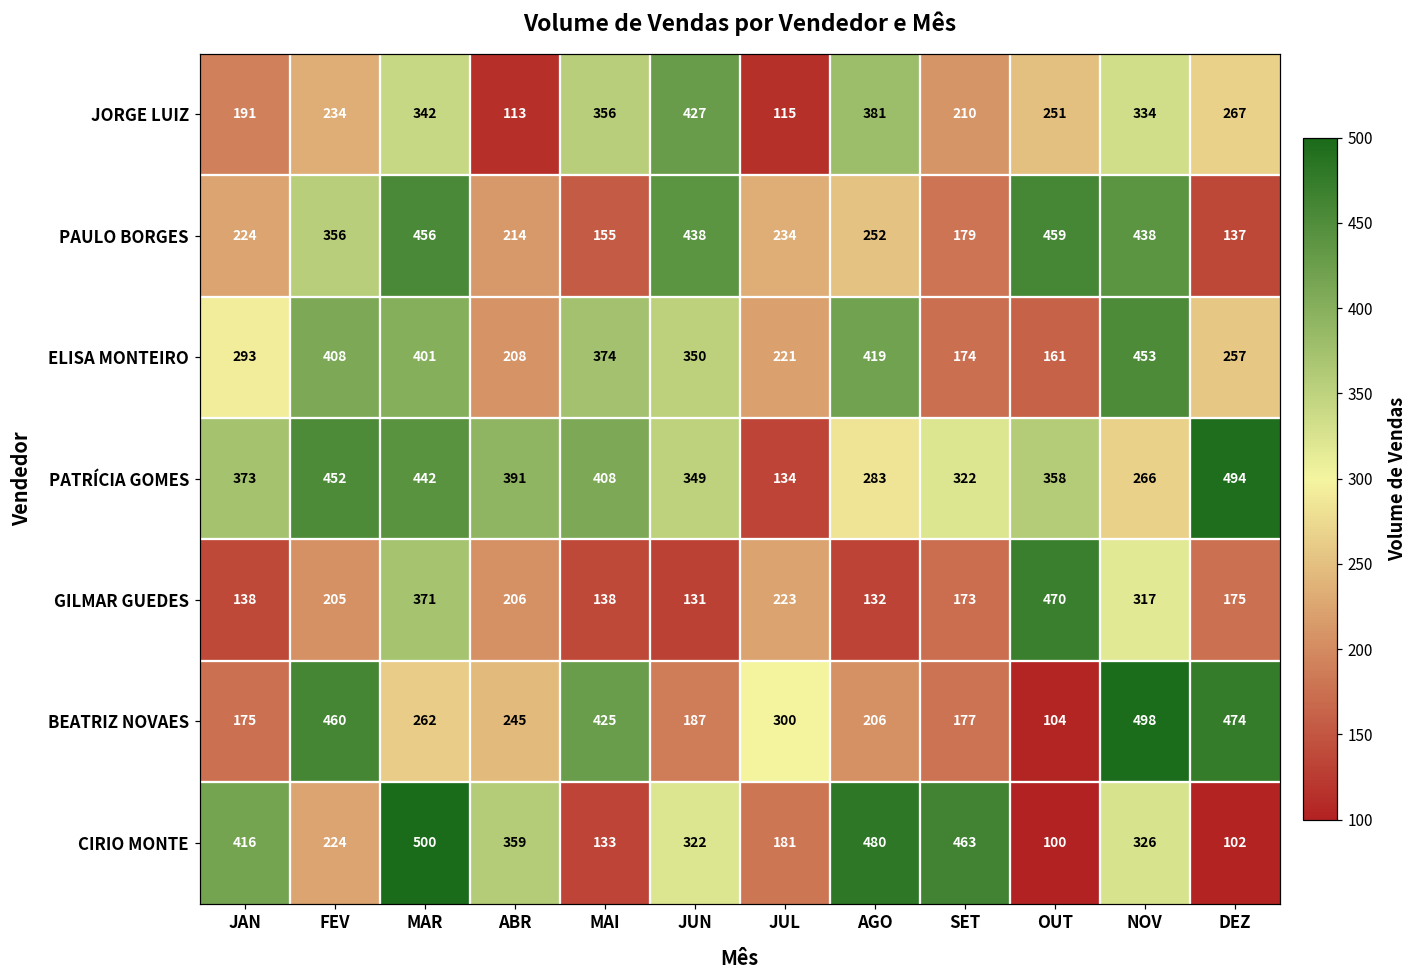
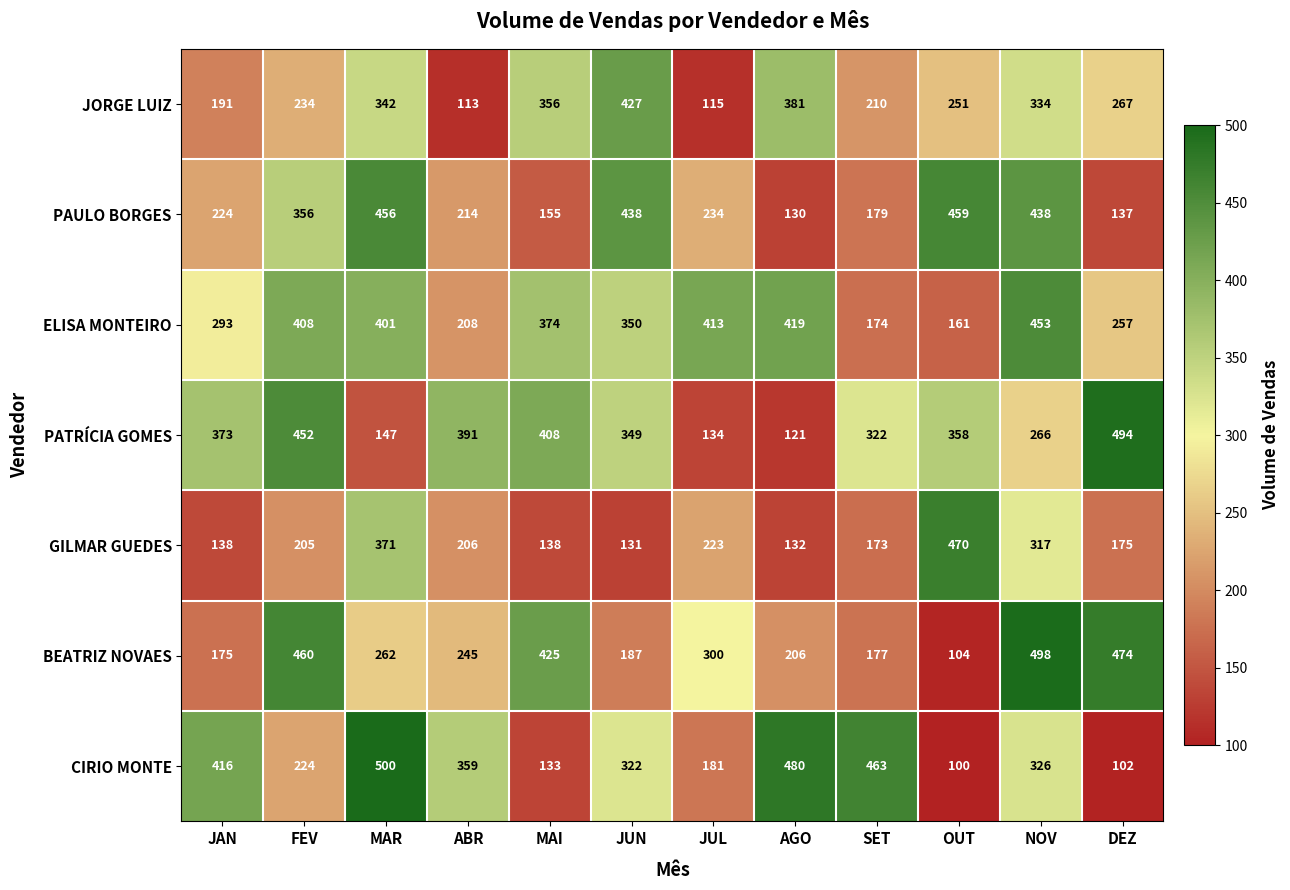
  {
    "JORGE LUIZ": {
      "JAN": 191,
      "FEV": 234,
      "MAR": 342,
      "ABR": 113,
      "MAI": 356,
      "JUN": 427,
      "JUL": 115,
      "AGO": 381,
      "SET": 210,
      "OUT": 251,
      "NOV": 334,
      "DEZ": 267
    },
    "PAULO BORGES": {
      "JAN": 224,
      "FEV": 356,
      "MAR": 456,
      "ABR": 214,
      "MAI": 155,
      "JUN": 438,
      "JUL": 234,
-     "AGO": 252,
+     "AGO": 130,
      "SET": 179,
      "OUT": 459,
      "NOV": 438,
      "DEZ": 137
    },
    "ELISA MONTEIRO": {
      "JAN": 293,
      "FEV": 408,
      "MAR": 401,
      "ABR": 208,
      "MAI": 374,
      "JUN": 350,
-     "JUL": 221,
+     "JUL": 413,
      "AGO": 419,
      "SET": 174,
      "OUT": 161,
      "NOV": 453,
      "DEZ": 257
    },
    "PATRÍCIA GOMES": {
      "JAN": 373,
      "FEV": 452,
-     "MAR": 442,
+     "MAR": 147,
      "ABR": 391,
      "MAI": 408,
      "JUN": 349,
      "JUL": 134,
-     "AGO": 283,
+     "AGO": 121,
      "SET": 322,
      "OUT": 358,
      "NOV": 266,
      "DEZ": 494
    },
    "GILMAR GUEDES": {
      "JAN": 138,
      "FEV": 205,
      "MAR": 371,
      "ABR": 206,
      "MAI": 138,
      "JUN": 131,
      "JUL": 223,
      "AGO": 132,
      "SET": 173,
      "OUT": 470,
      "NOV": 317,
      "DEZ": 175
    },
    "BEATRIZ NOVAES": {
      "JAN": 175,
      "FEV": 460,
      "MAR": 262,
      "ABR": 245,
      "MAI": 425,
      "JUN": 187,
      "JUL": 300,
      "AGO": 206,
      "SET": 177,
      "OUT": 104,
      "NOV": 498,
      "DEZ": 474
    },
    "CIRIO MONTE": {
      "JAN": 416,
      "FEV": 224,
      "MAR": 500,
      "ABR": 359,
      "MAI": 133,
      "JUN": 322,
      "JUL": 181,
      "AGO": 480,
      "SET": 463,
      "OUT": 100,
      "NOV": 326,
      "DEZ": 102
    }
  }
